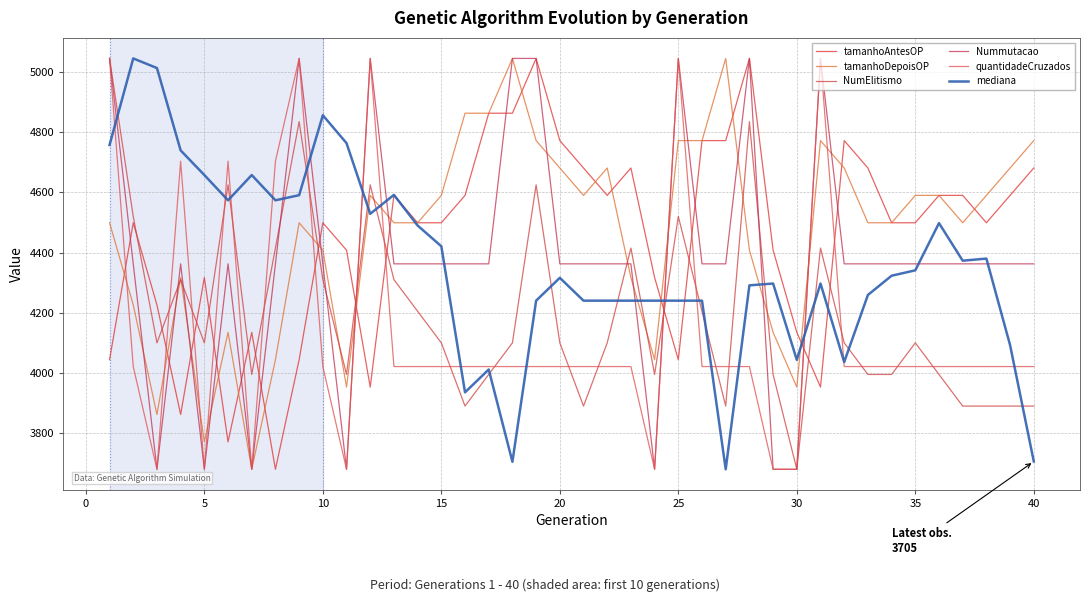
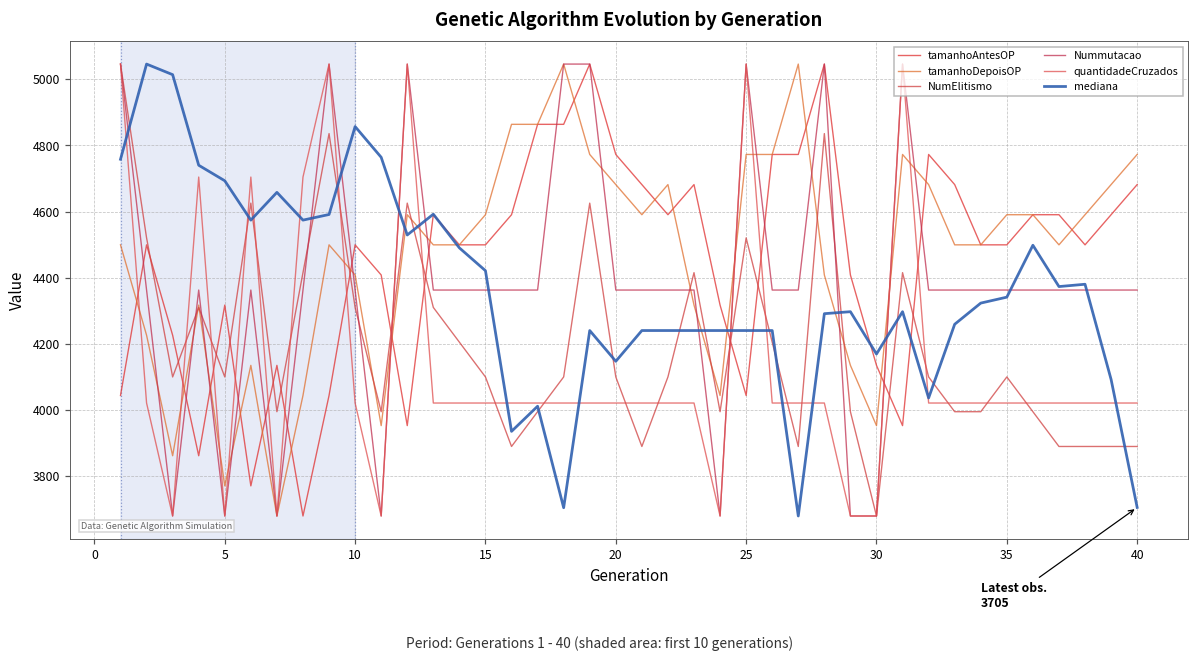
  {
    "mediana": {
-     "5": 4660,
+     "5": 4690,
      "10": 4860,
      "15": 4420,
-     "20": 4320,
+     "20": 4150,
      "25": 4240,
-     "30": 4040,
+     "30": 4170,
      "35": 4340
    }
  }
